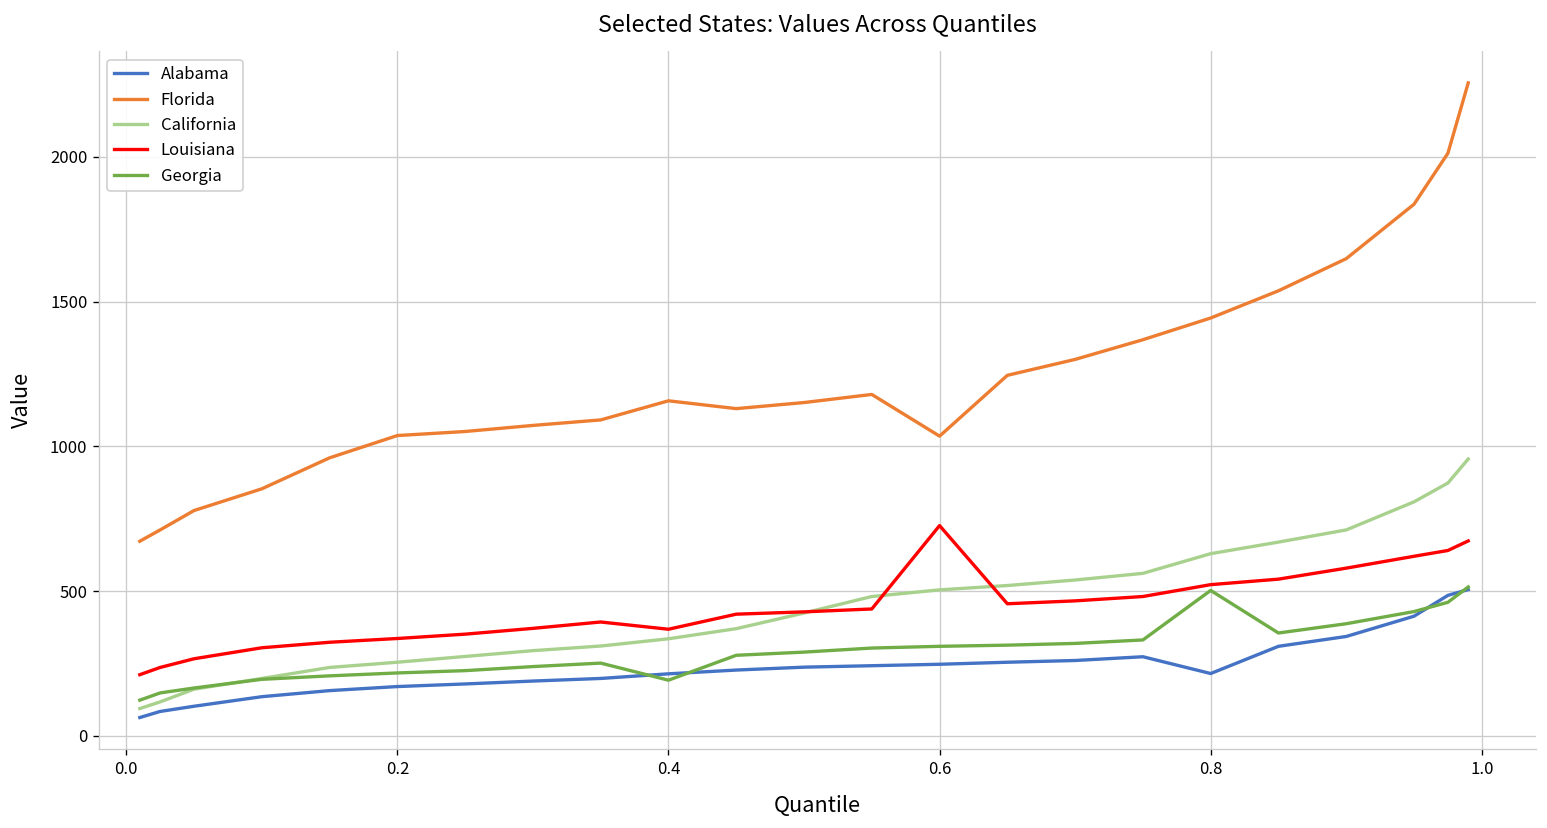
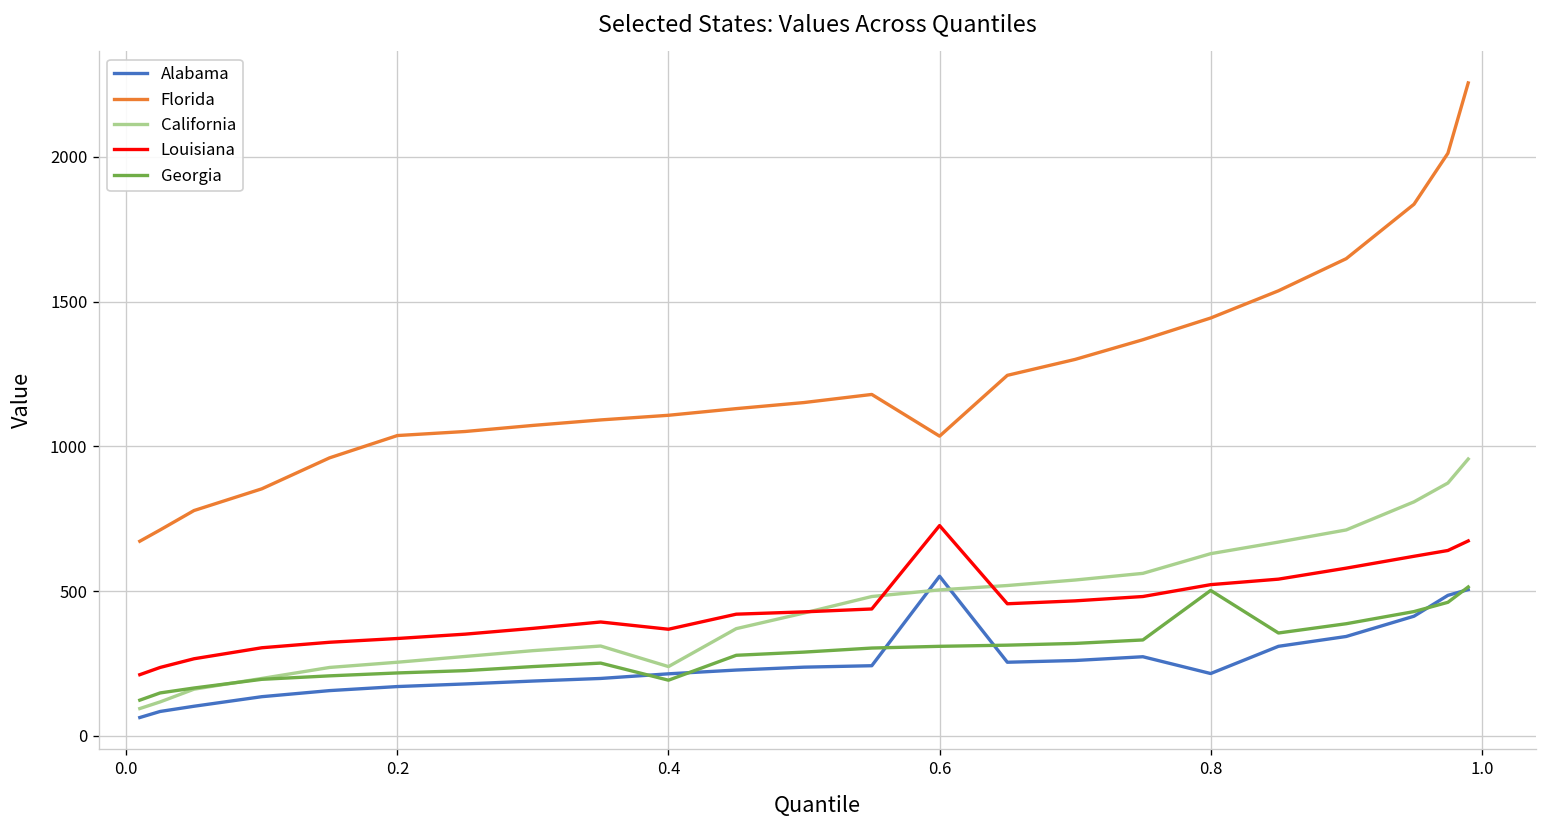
  {
    "Alabama": {
      "0.2": 170,
      "0.4": 210,
-     "0.6": 250,
+     "0.6": 550,
      "0.8": 220
    },
    "Florida": {
      "0.2": 1040,
-     "0.4": 1160,
+     "0.4": 1110,
      "0.6": 1040,
      "0.8": 1440
    },
    "California": {
      "0.2": 250,
-     "0.4": 340,
+     "0.4": 240,
      "0.6": 500,
      "0.8": 630
    },
    "Louisiana": {
      "0.2": 340,
      "0.4": 370,
      "0.6": 730,
      "0.8": 520
    },
    "Georgia": {
      "0.2": 220,
      "0.4": 190,
      "0.6": 310,
      "0.8": 500
    }
  }
